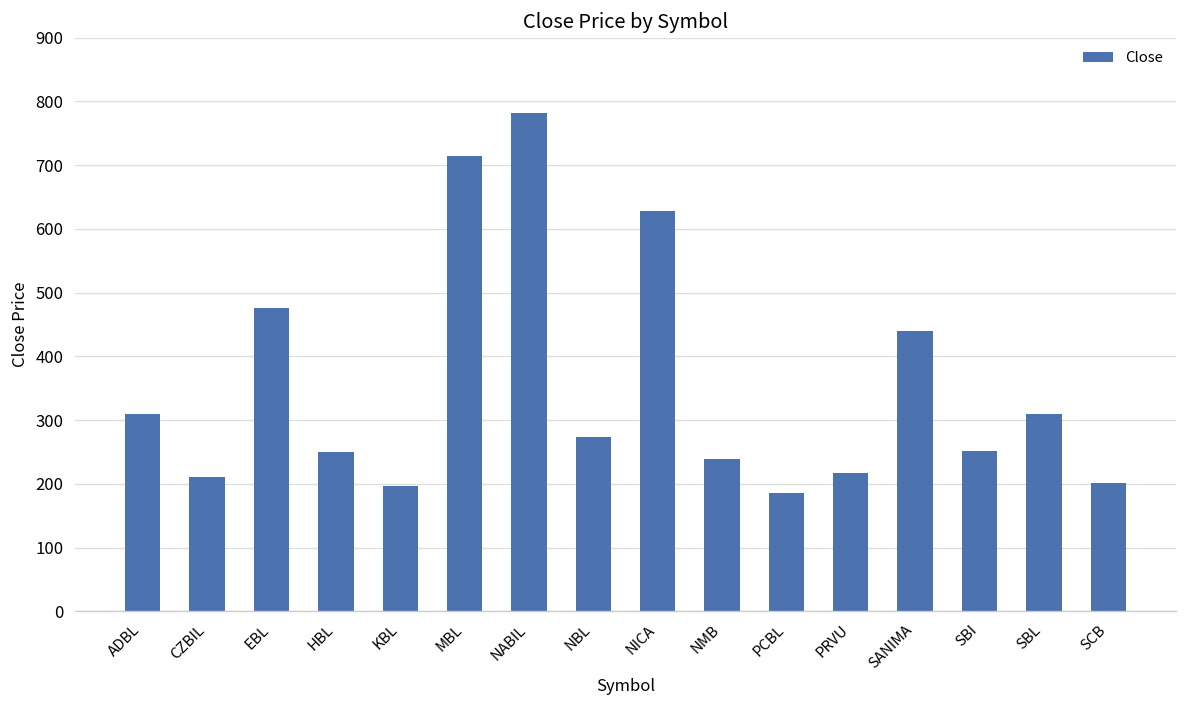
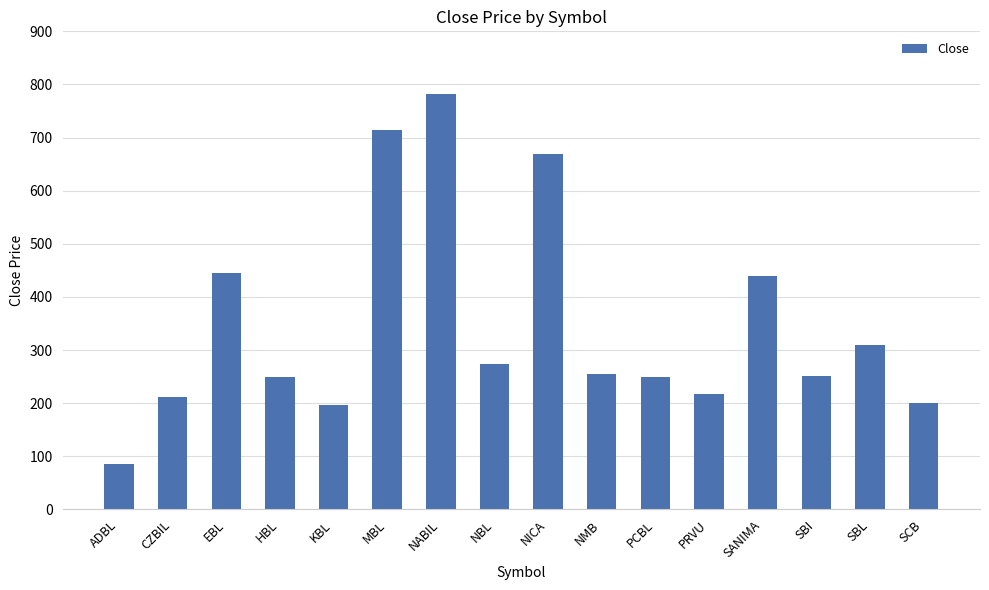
  {
-   "ADBL": 310,
+   "ADBL": 90,
    "CZBIL": 210,
-   "EBL": 480,
+   "EBL": 450,
    "HBL": 250,
    "KBL": 200,
    "MBL": 710,
    "NABIL": 780,
    "NBL": 270,
-   "NICA": 630,
-   "NMB": 240,
-   "PCBL": 190,
+   "NICA": 670,
+   "NMB": 260,
+   "PCBL": 250,
    "PRVU": 220,
    "SANIMA": 440,
    "SBI": 250,
    "SBL": 310,
    "SCB": 200
  }
